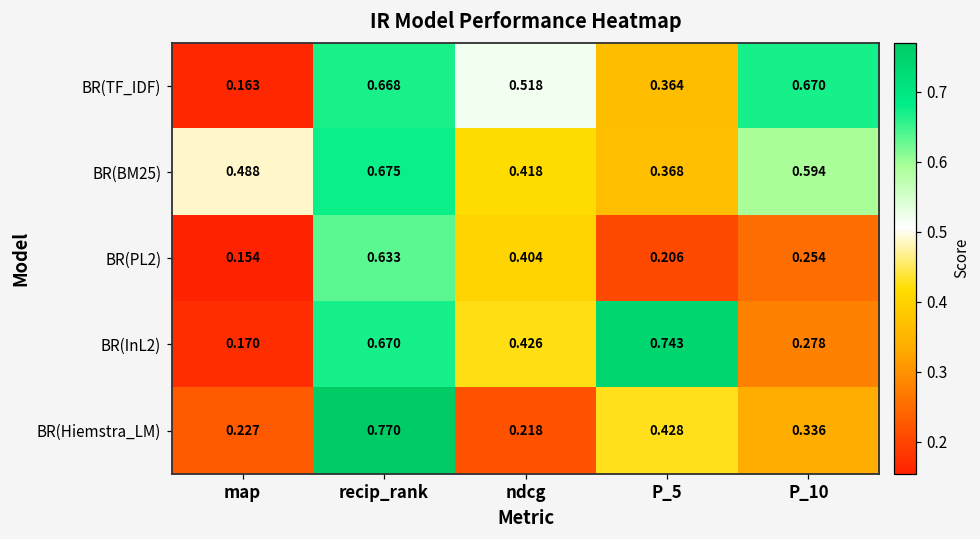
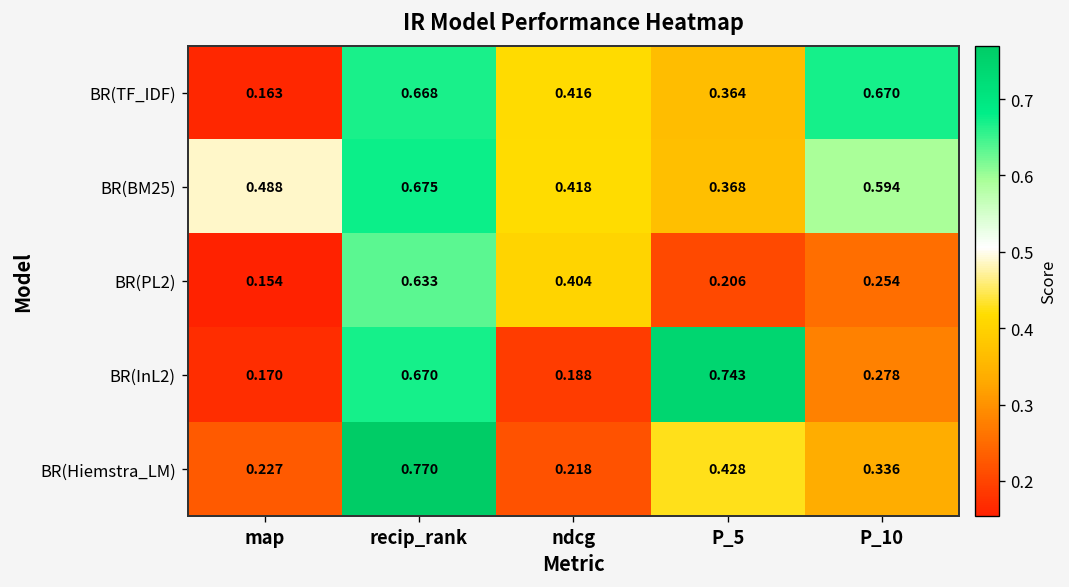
  {
    "BR(TF_IDF)": {
      "map": 0.163,
      "recip_rank": 0.668,
-     "ndcg": 0.518,
+     "ndcg": 0.416,
      "P_5": 0.364,
      "P_10": 0.670
    },
    "BR(BM25)": {
      "map": 0.488,
      "recip_rank": 0.675,
      "ndcg": 0.418,
      "P_5": 0.368,
      "P_10": 0.594
    },
    "BR(PL2)": {
      "map": 0.154,
      "recip_rank": 0.633,
      "ndcg": 0.404,
      "P_5": 0.206,
      "P_10": 0.254
    },
    "BR(InL2)": {
      "map": 0.170,
      "recip_rank": 0.670,
-     "ndcg": 0.426,
+     "ndcg": 0.188,
      "P_5": 0.743,
      "P_10": 0.278
    },
    "BR(Hiemstra_LM)": {
      "map": 0.227,
      "recip_rank": 0.770,
      "ndcg": 0.218,
      "P_5": 0.428,
      "P_10": 0.336
    }
  }
